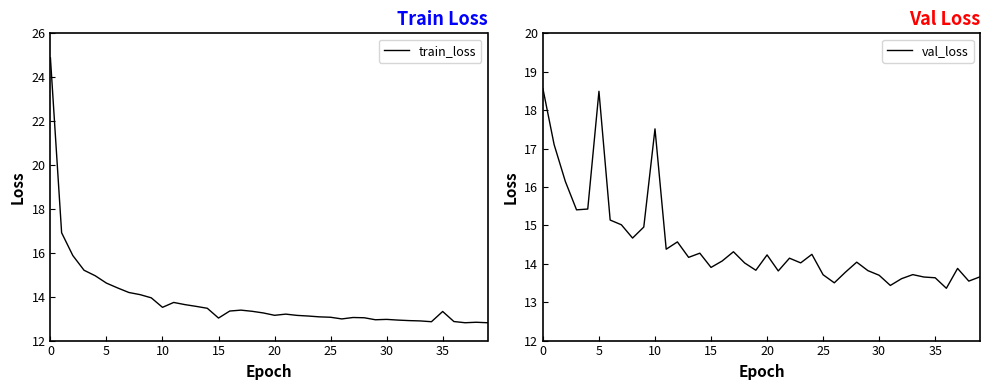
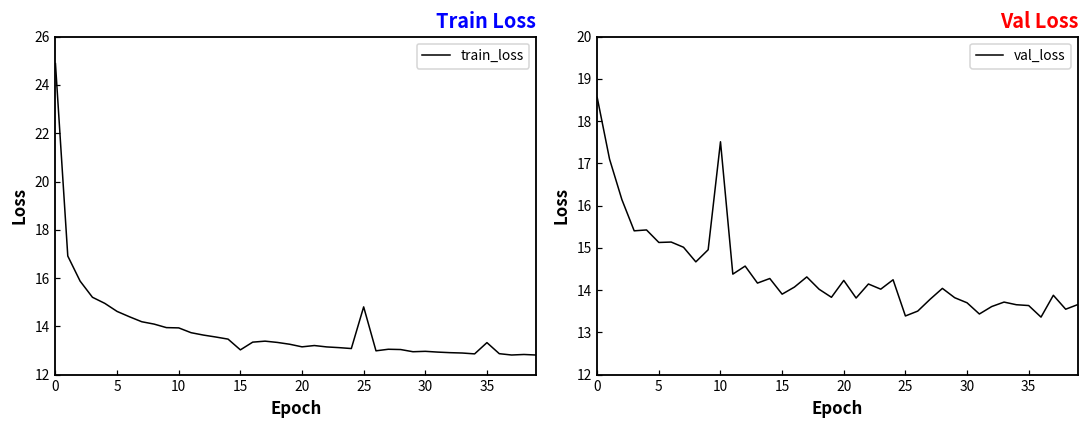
  {
    "Train Loss": {
      "0": 24.9,
      "5": 14.6,
-     "10": 13.5,
+     "10": 13.9,
      "15": 13.0,
      "20": 13.2,
-     "25": 13.1,
+     "25": 14.8,
      "30": 13.0,
      "35": 13.3
    },
    "Val Loss": {
      "0": 18.6,
-     "5": 18.5,
+     "5": 15.1,
      "10": 17.5,
      "15": 13.9,
      "20": 14.2,
-     "25": 13.7,
+     "25": 13.4,
      "30": 13.7,
      "35": 13.6
    }
  }
